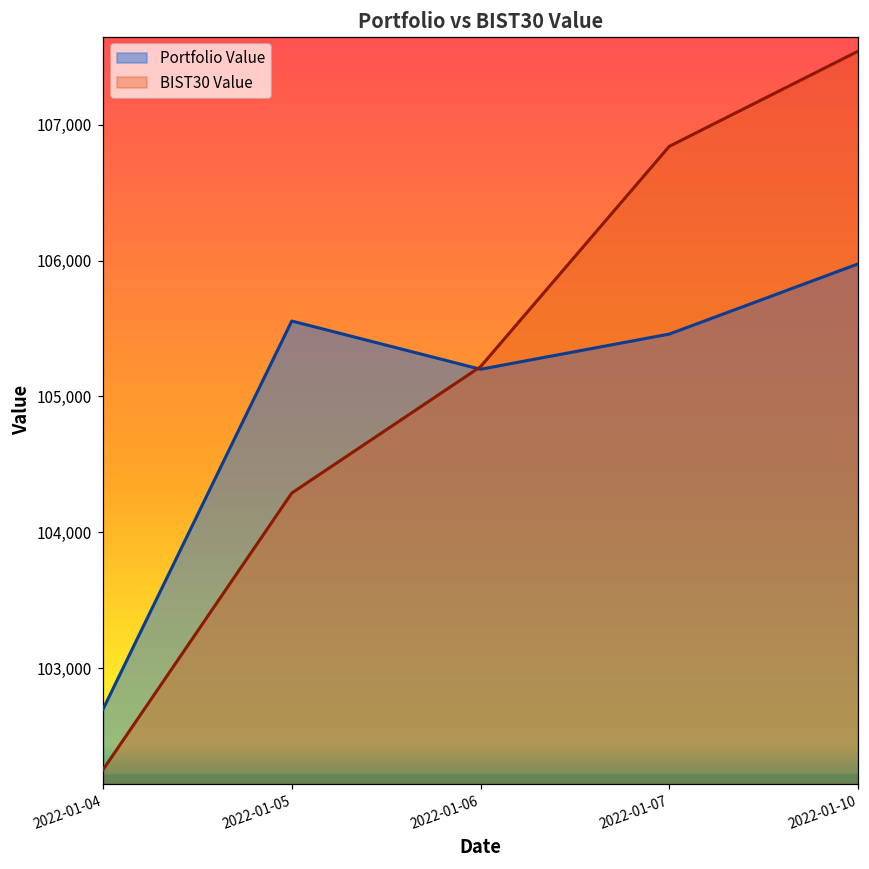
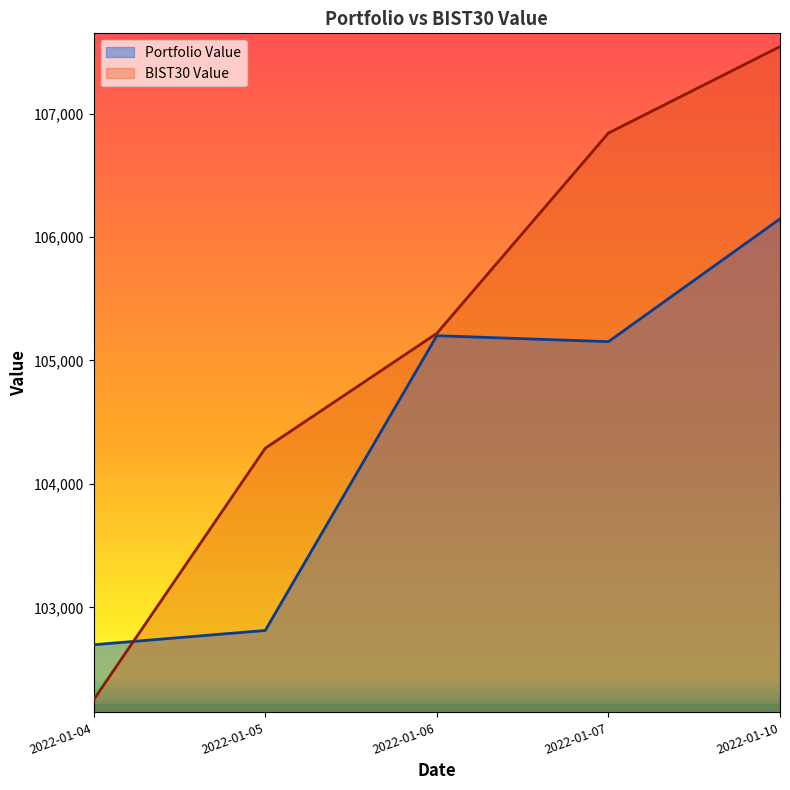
  {
    "Portfolio Value": {
      "2022-01-04": "102,700",
-     "2022-01-05": "105,560",
-     "2022-01-07": "105,460",
-     "2022-01-10": "105,980"
+     "2022-01-05": "102,810",
+     "2022-01-07": "105,150",
+     "2022-01-10": "106,150"
    },
    "BIST30 Value": {
      "2022-01-04": "102,250",
      "2022-01-05": "104,290",
      "2022-01-07": "106,840",
      "2022-01-10": "107,540"
    }
  }
